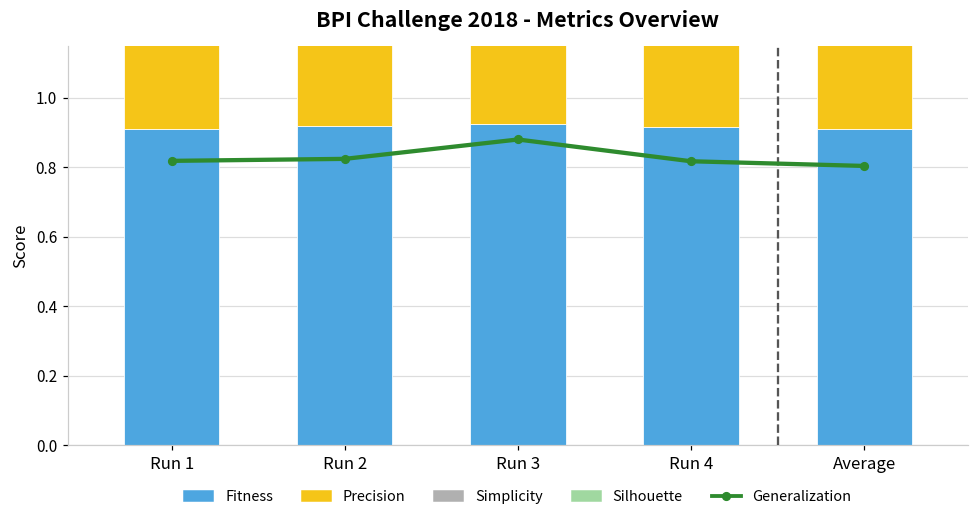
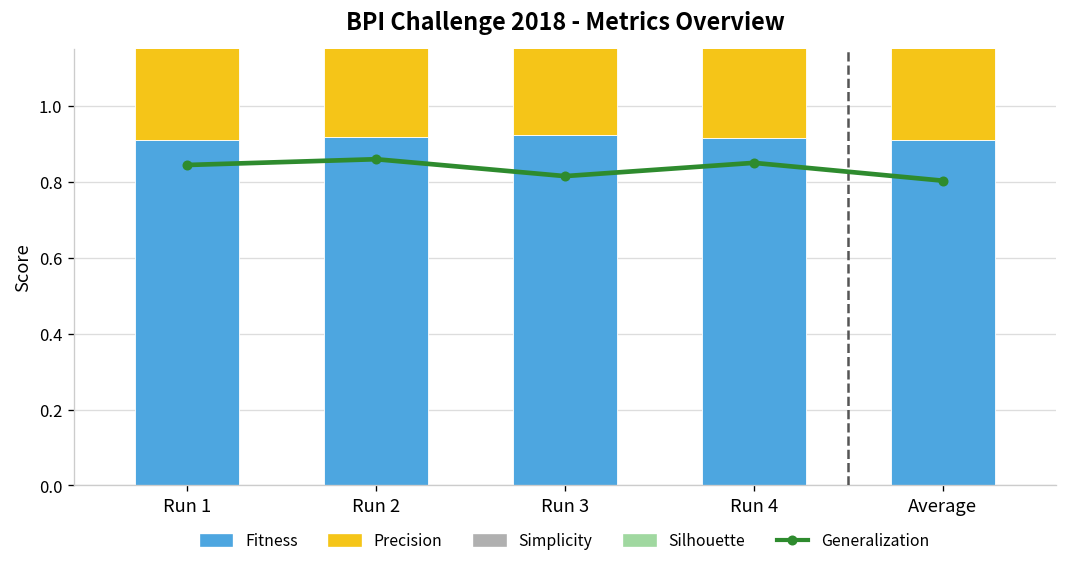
  {
    "Generalization": {
-     "Run 1": 0.82,
-     "Run 2": 0.82,
-     "Run 3": 0.88,
-     "Run 4": 0.82,
+     "Run 1": 0.85,
+     "Run 2": 0.86,
+     "Run 3": 0.82,
+     "Run 4": 0.85,
      "Average": 0.80
    },
    "Fitness": {
      "Run 1": 0.91,
      "Run 2": 0.92,
      "Run 3": 0.93,
      "Run 4": 0.92,
      "Average": 0.91
    }
  }
